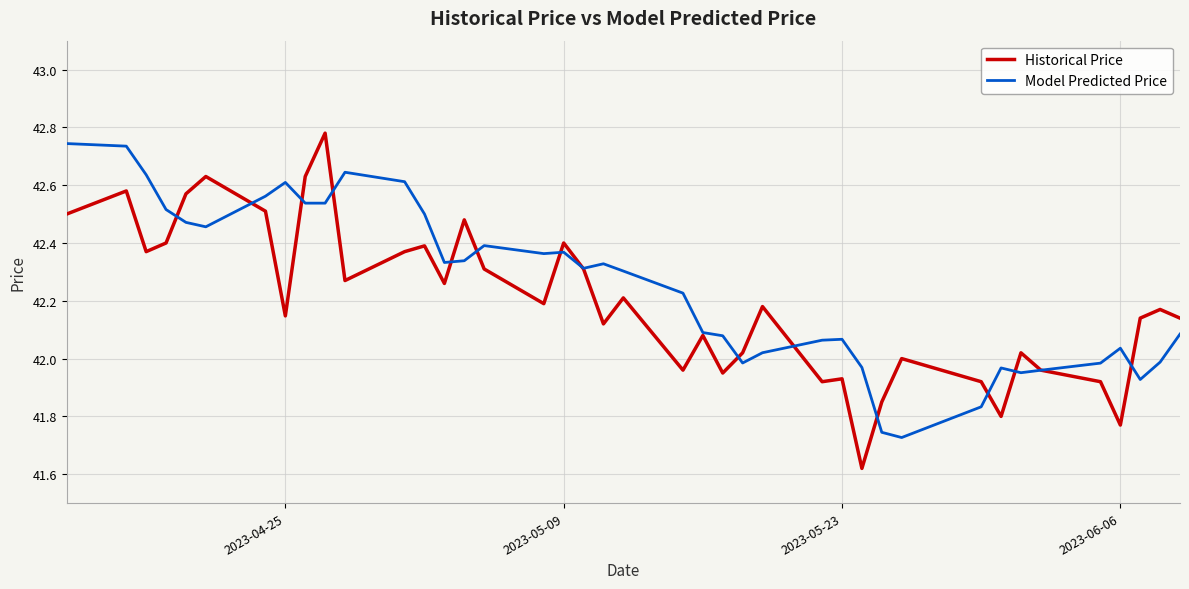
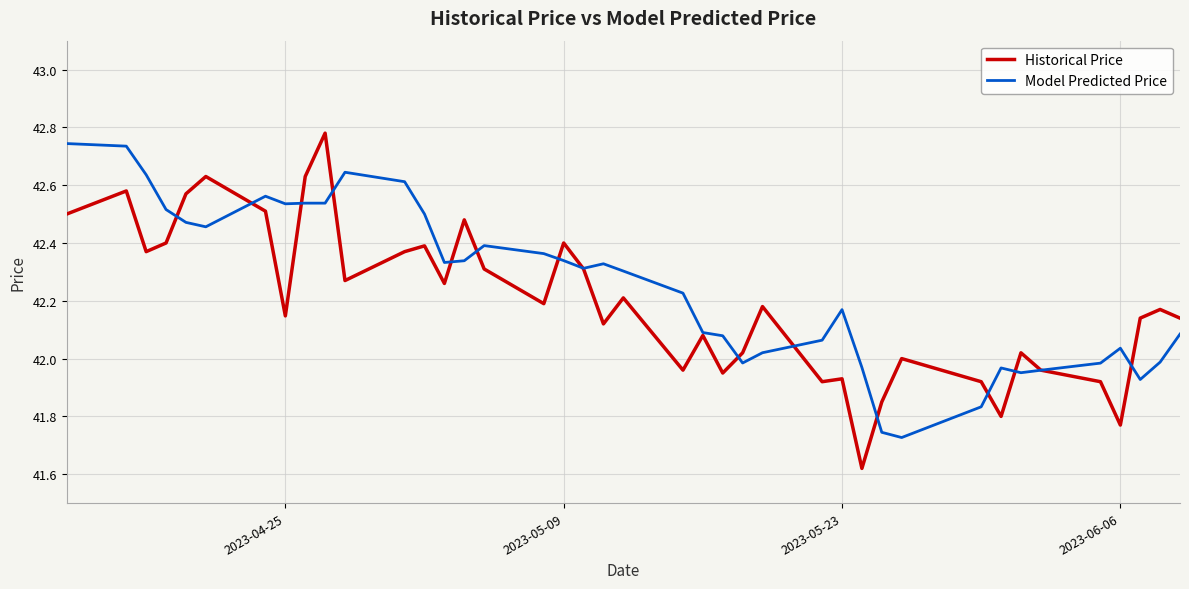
  {
    "Historical Price": {
      "2023-04-25": 42.15,
      "2023-05-09": 42.40,
      "2023-05-23": 41.93,
      "2023-06-06": 41.77
    },
    "Model Predicted Price": {
-     "2023-04-25": 42.61,
-     "2023-05-09": 42.37,
-     "2023-05-23": 42.07,
+     "2023-04-25": 42.54,
+     "2023-05-09": 42.34,
+     "2023-05-23": 42.17,
      "2023-06-06": 42.04
    }
  }
